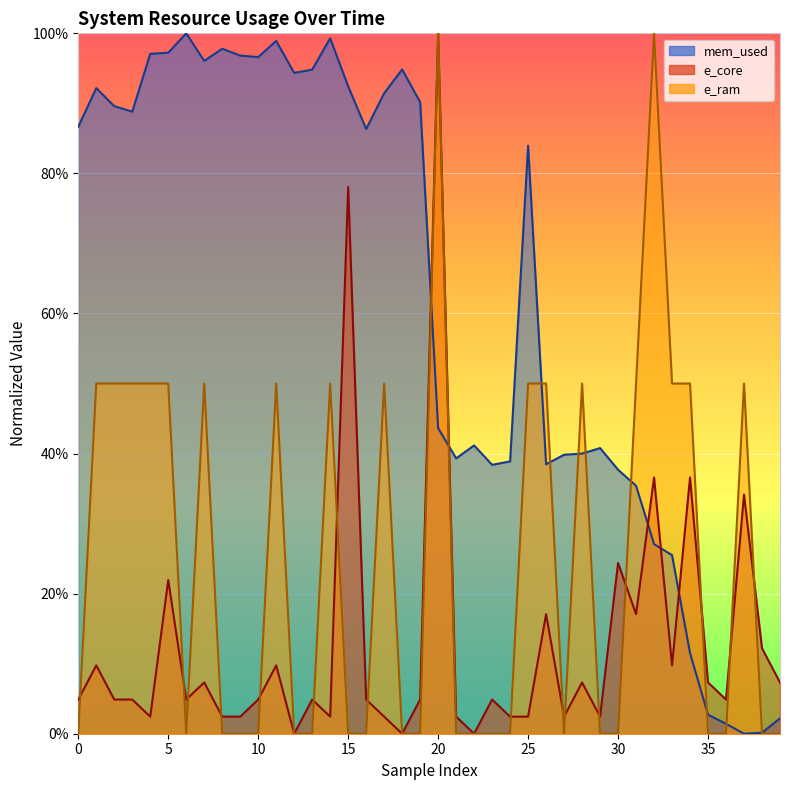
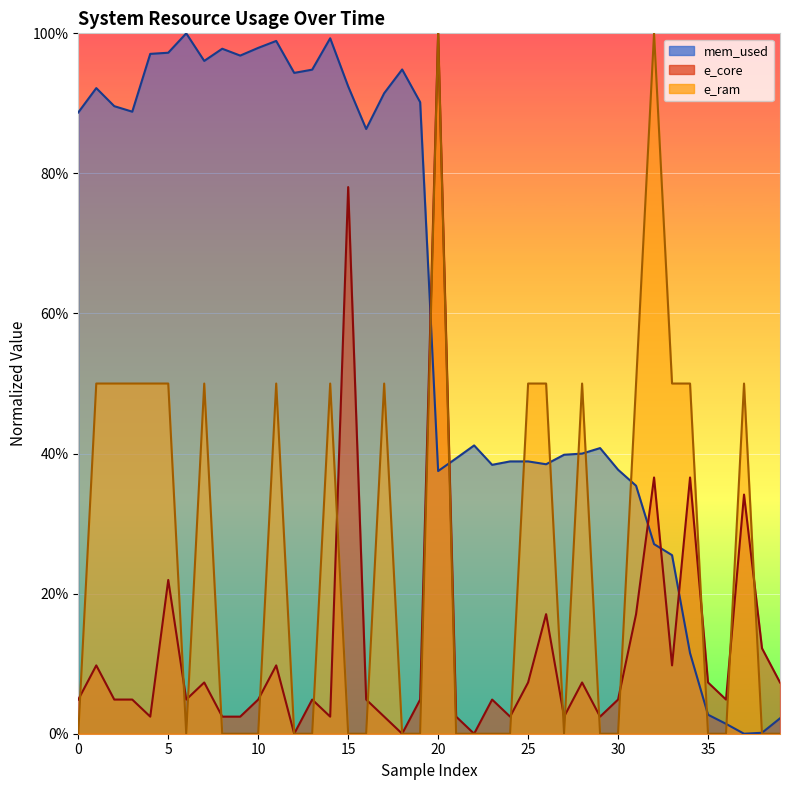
  {
    "mem_used": {
-     "0": "87%",
+     "0": "89%",
      "5": "97%",
-     "10": "97%",
+     "10": "98%",
      "15": "92%",
-     "20": "44%",
-     "25": "84%",
+     "20": "38%",
+     "25": "39%",
      "30": "38%",
      "35": "3%"
    },
    "e_core": {
      "0": "5%",
      "5": "22%",
      "10": "5%",
      "15": "78%",
-     "25": "2%",
-     "30": "24%",
+     "25": "7%",
+     "30": "5%",
      "35": "7%"
    },
    "e_ram": {
      "0": "0%",
      "5": "50%",
      "10": "0%",
      "15": "0%",
      "25": "50%",
      "30": "0%",
      "35": "0%"
    }
  }
